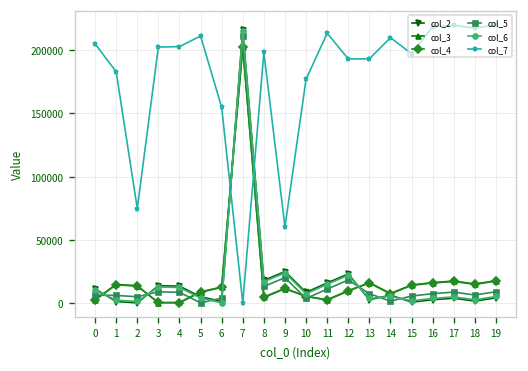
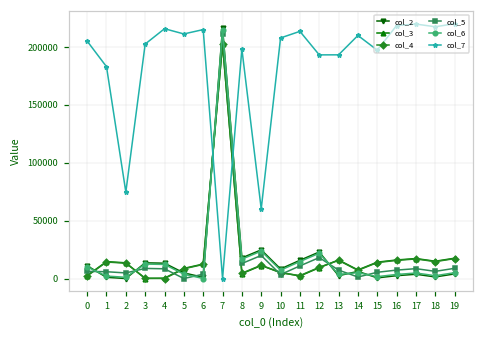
  {
    "col_7": {
      "0": 205000,
      "1": 183000,
      "2": 75000,
      "3": 203000,
-     "4": 203000,
+     "4": 216000,
      "5": 211000,
-     "6": 155000,
+     "6": 215000,
      "7": 0,
      "8": 198000,
      "9": 60000,
-     "10": 177000,
+     "10": 208000,
      "11": 214000,
      "12": 193000,
      "13": 193000,
      "14": 210000
    }
  }
